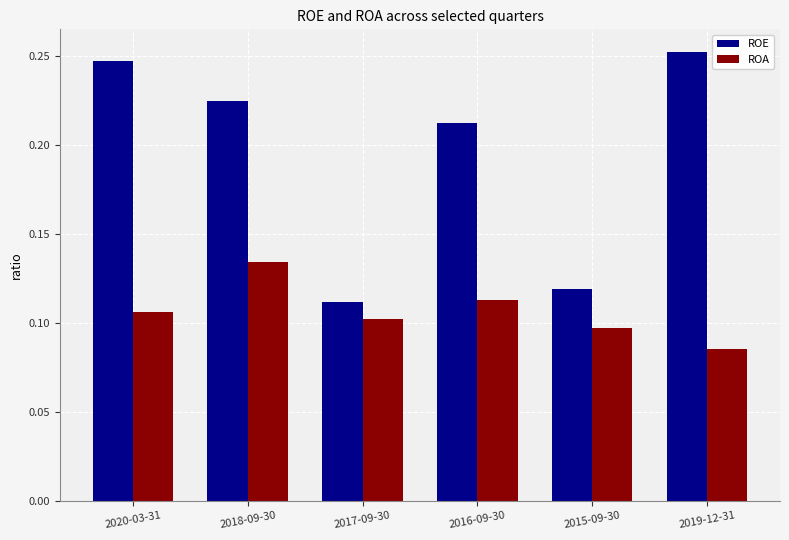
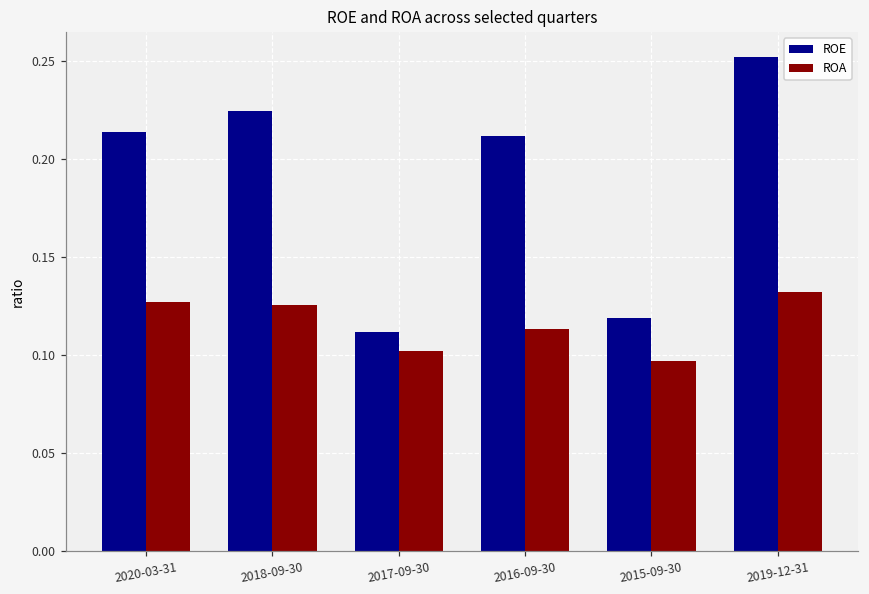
  {
    "ROE": {
-     "2020-03-31": 0.247,
+     "2020-03-31": 0.214,
      "2018-09-30": 0.225,
      "2017-09-30": 0.112,
      "2016-09-30": 0.212,
      "2015-09-30": 0.119,
      "2019-12-31": 0.252
    },
    "ROA": {
-     "2020-03-31": 0.106,
-     "2018-09-30": 0.134,
+     "2020-03-31": 0.127,
+     "2018-09-30": 0.125,
      "2017-09-30": 0.102,
      "2016-09-30": 0.113,
      "2015-09-30": 0.097,
-     "2019-12-31": 0.085
+     "2019-12-31": 0.132
    }
  }
